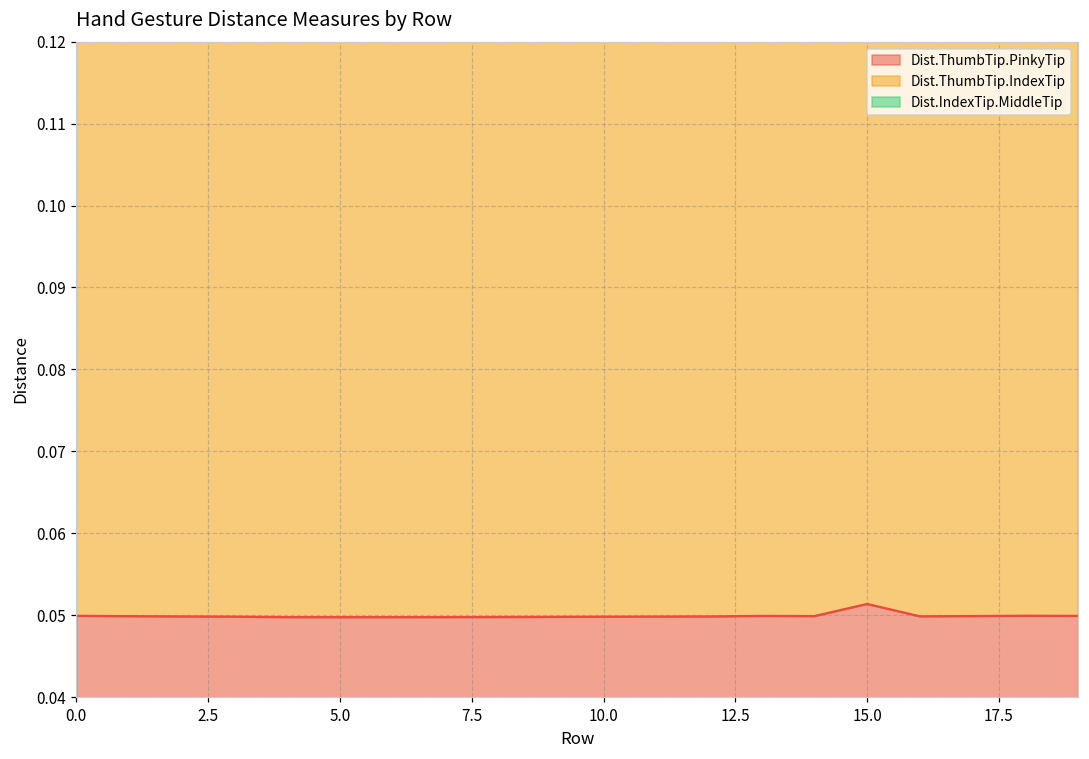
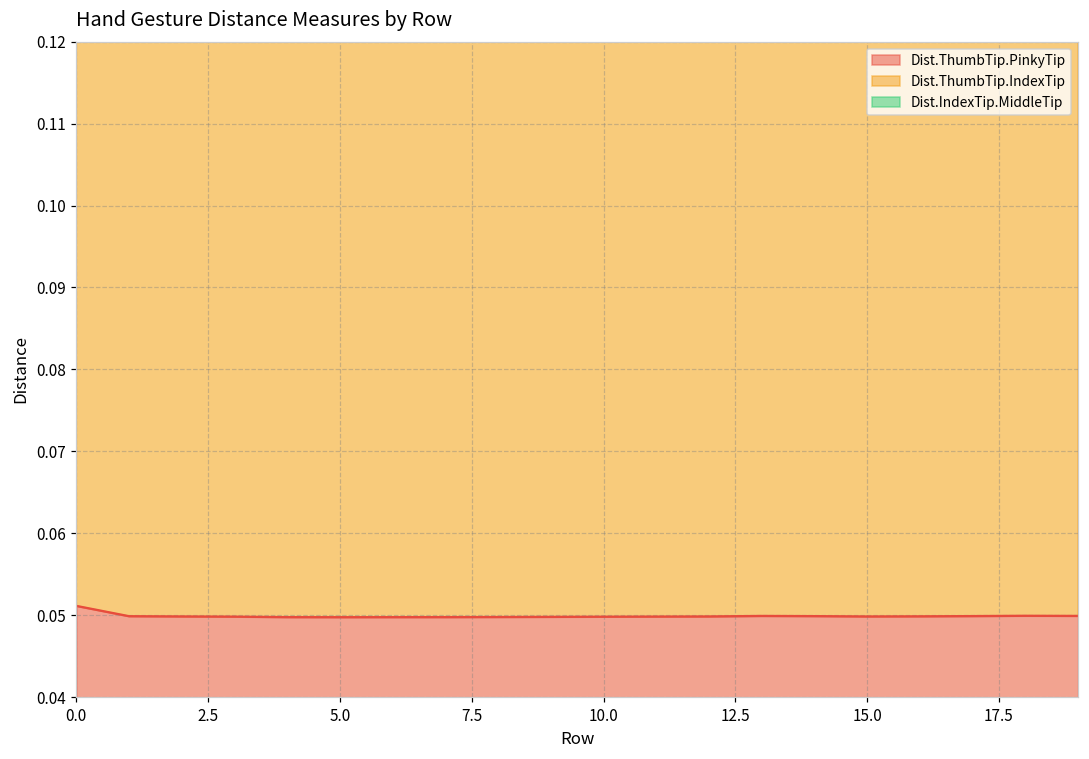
  {
    "Dist.ThumbTip.PinkyTip": {
-     "0.0": 0.050,
+     "0.0": 0.051,
      "5.0": 0.050,
      "10.0": 0.050,
-     "15.0": 0.051
+     "15.0": 0.050
    }
  }
